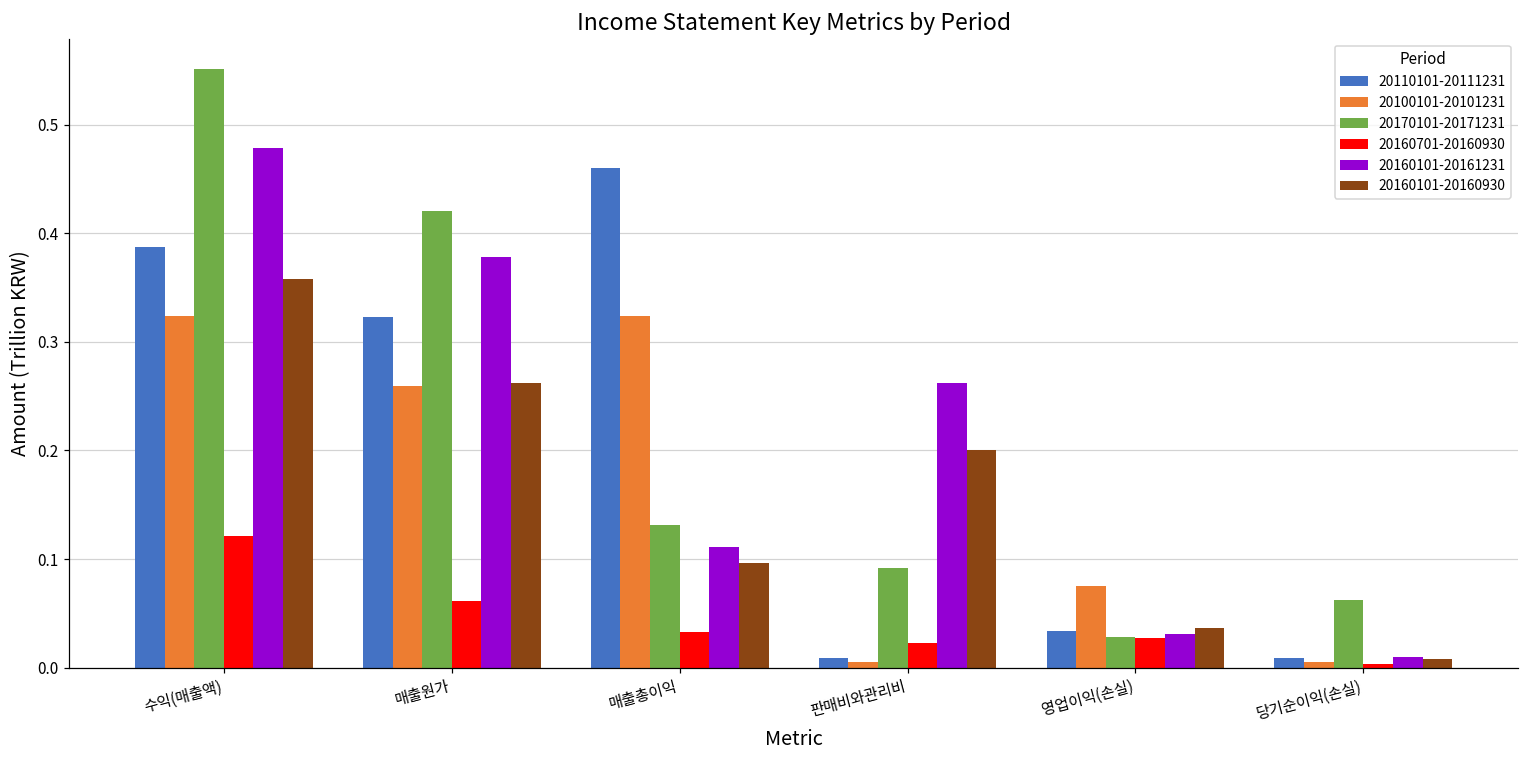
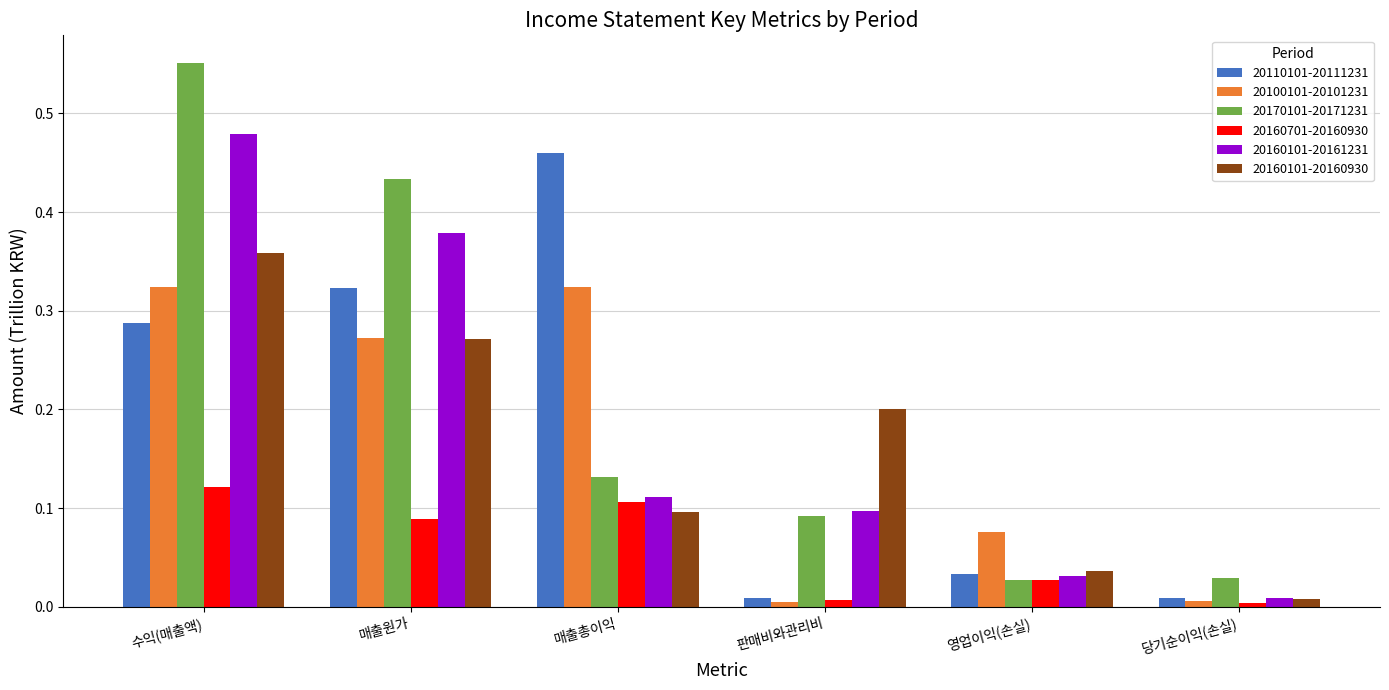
  {
    "20110101-20111231": {
-     "수익(매출액)": 0.39,
+     "수익(매출액)": 0.29,
      "매출원가": 0.32,
      "매출총이익": 0.46,
      "판매비와관리비": 0.01,
      "영업이익(손실)": 0.03,
      "당기순이익(손실)": 0.01
    },
    "20100101-20101231": {
      "수익(매출액)": 0.32,
-     "매출원가": 0.26,
+     "매출원가": 0.27,
      "매출총이익": 0.32,
      "판매비와관리비": 0.01,
      "영업이익(손실)": 0.08,
      "당기순이익(손실)": 0.01
    },
    "20170101-20171231": {
      "수익(매출액)": 0.55,
-     "매출원가": 0.42,
+     "매출원가": 0.43,
      "매출총이익": 0.13,
      "판매비와관리비": 0.09,
      "영업이익(손실)": 0.03,
-     "당기순이익(손실)": 0.06
+     "당기순이익(손실)": 0.03
    },
    "20160701-20160930": {
      "수익(매출액)": 0.12,
-     "매출원가": 0.06,
-     "매출총이익": 0.03,
-     "판매비와관리비": 0.02,
+     "매출원가": 0.09,
+     "매출총이익": 0.11,
+     "판매비와관리비": 0.01,
      "영업이익(손실)": 0.03,
      "당기순이익(손실)": 0.00
    },
    "20160101-20161231": {
      "수익(매출액)": 0.48,
      "매출원가": 0.38,
      "매출총이익": 0.11,
-     "판매비와관리비": 0.26,
+     "판매비와관리비": 0.10,
      "영업이익(손실)": 0.03,
      "당기순이익(손실)": 0.01
    },
    "20160101-20160930": {
      "수익(매출액)": 0.36,
-     "매출원가": 0.26,
+     "매출원가": 0.27,
      "매출총이익": 0.10,
      "판매비와관리비": 0.20,
      "영업이익(손실)": 0.04,
      "당기순이익(손실)": 0.01
    }
  }
